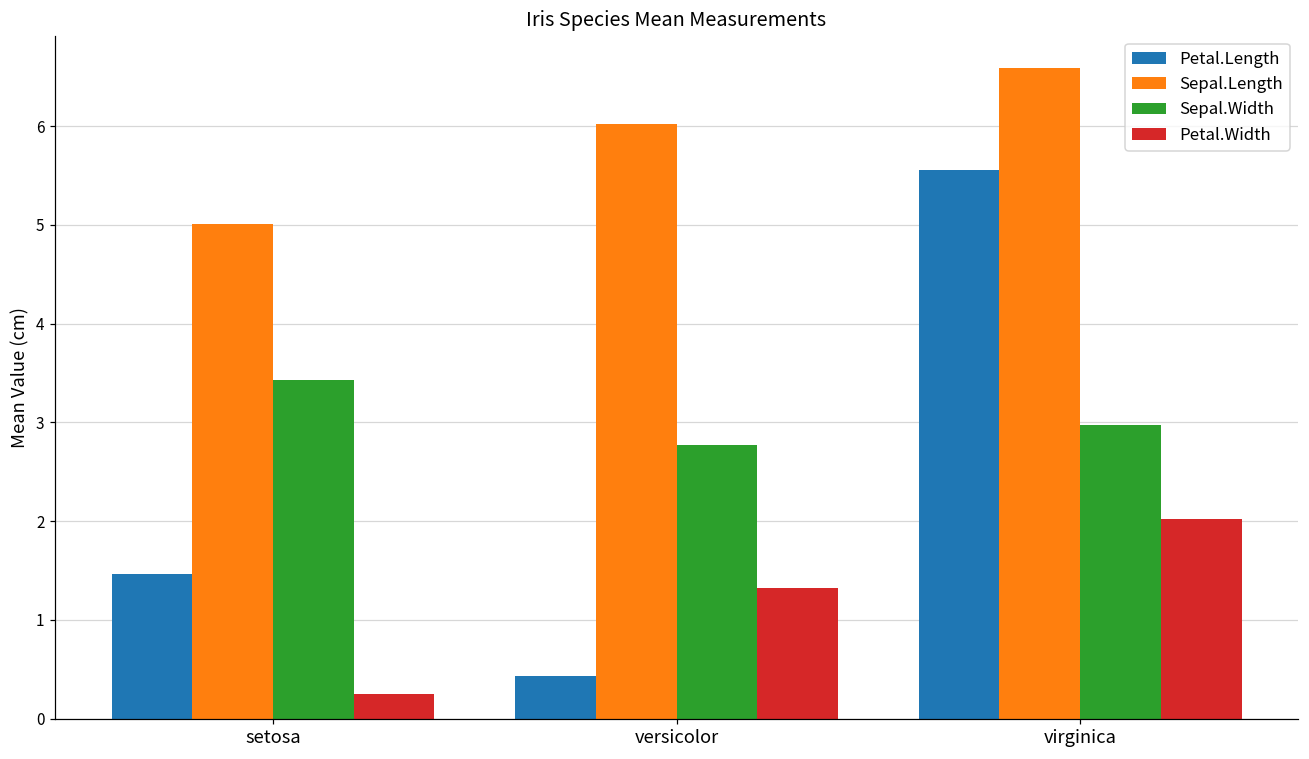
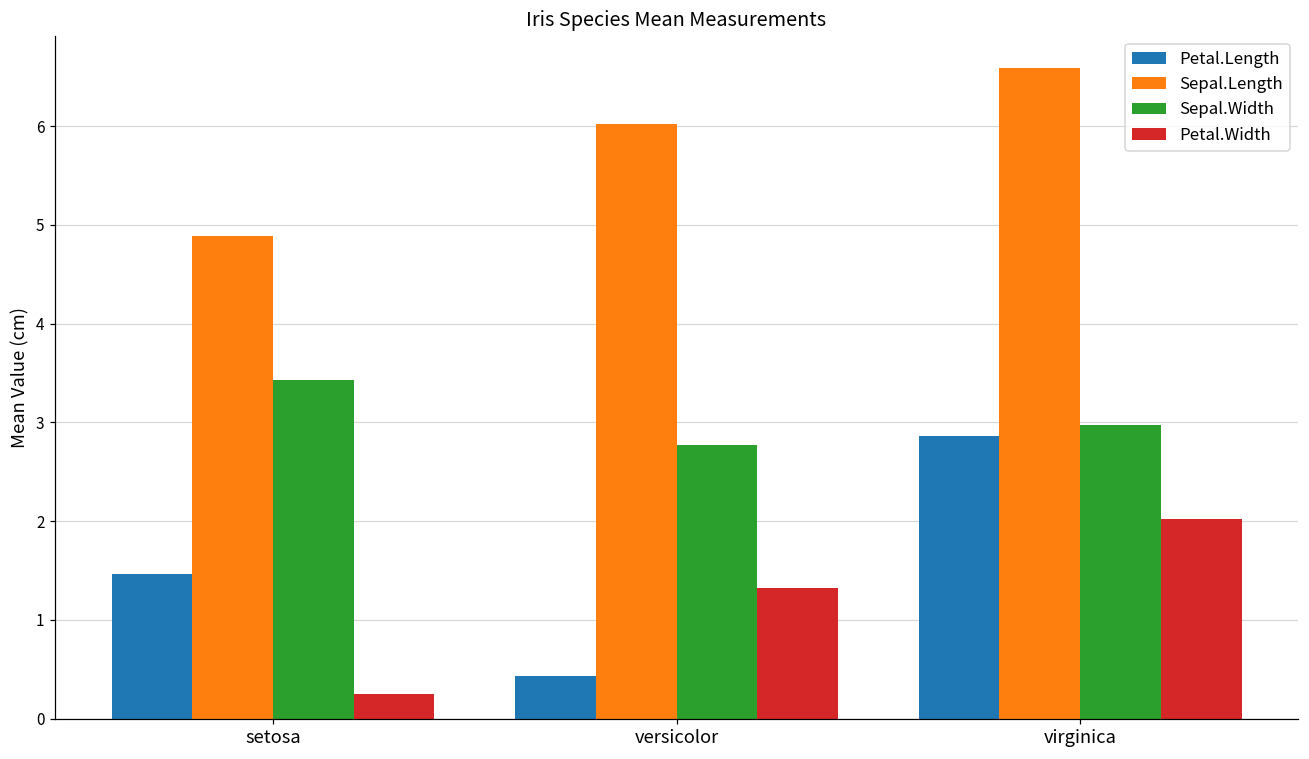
  {
    "Petal.Length": {
      "setosa": 1.5,
      "versicolor": 0.4,
-     "virginica": 5.6
+     "virginica": 2.9
    },
    "Sepal.Length": {
-     "setosa": 5.0,
+     "setosa": 4.9,
      "versicolor": 6.0,
      "virginica": 6.6
    },
    "Sepal.Width": {
      "setosa": 3.4,
      "versicolor": 2.8,
      "virginica": 3.0
    },
    "Petal.Width": {
      "setosa": 0.2,
      "versicolor": 1.3,
      "virginica": 2.0
    }
  }
